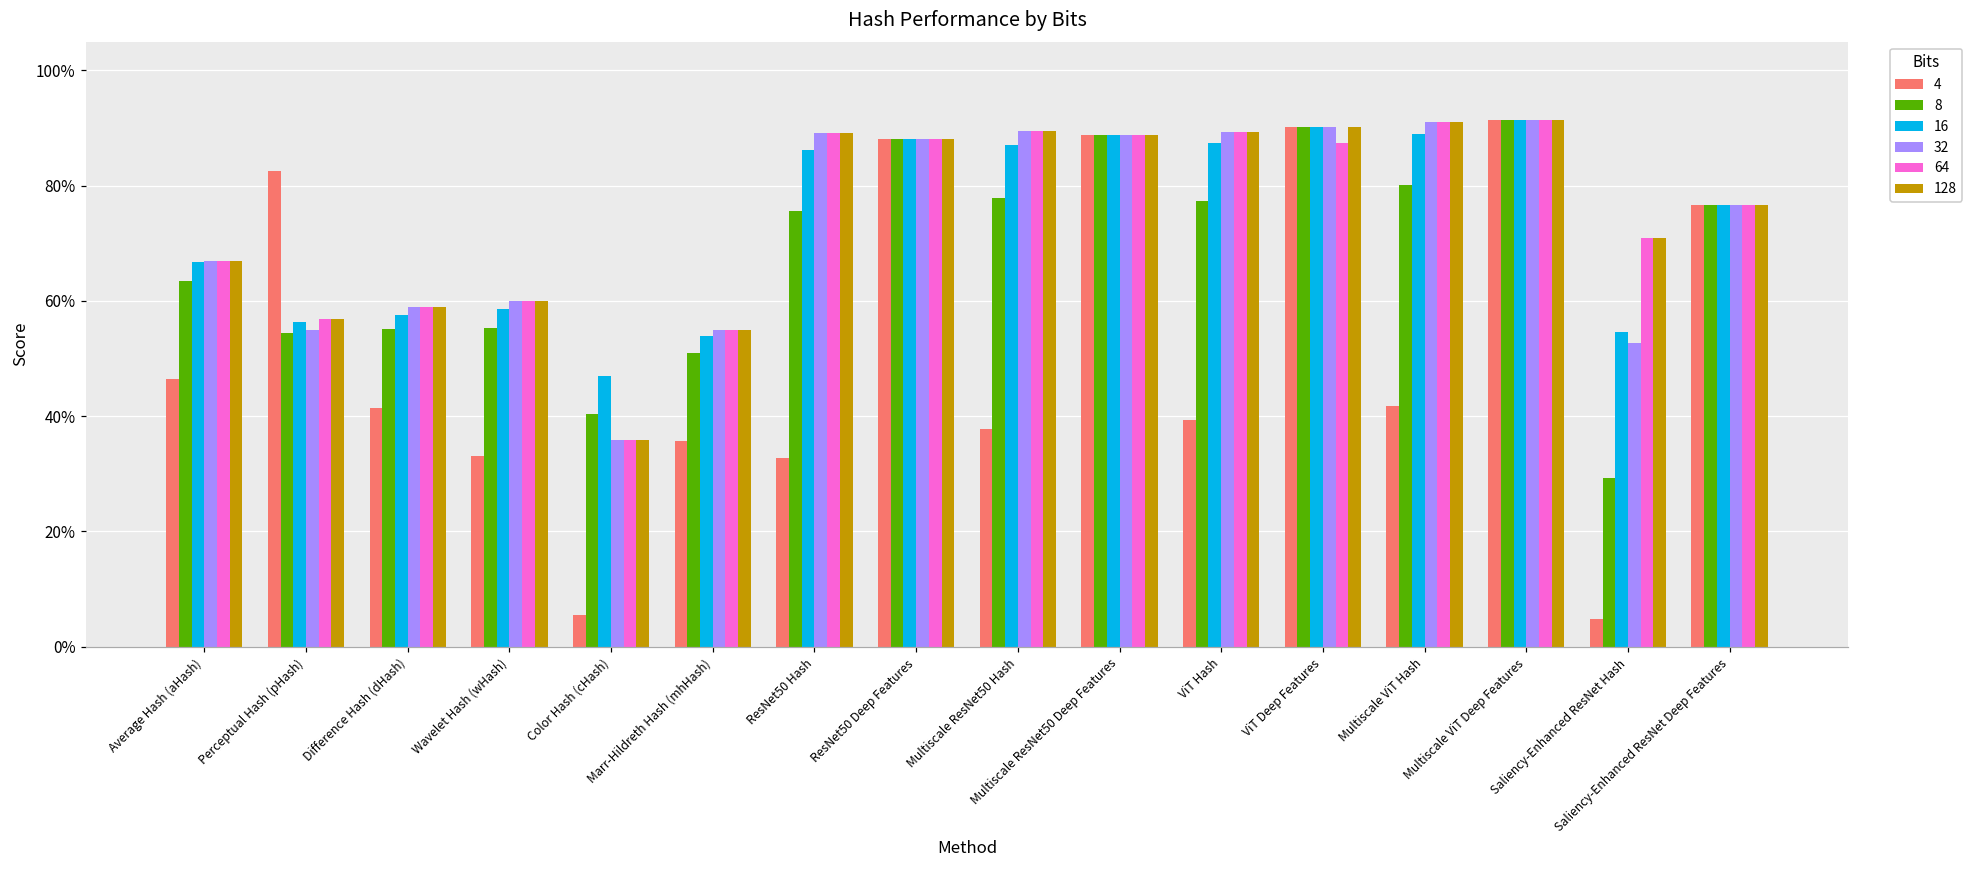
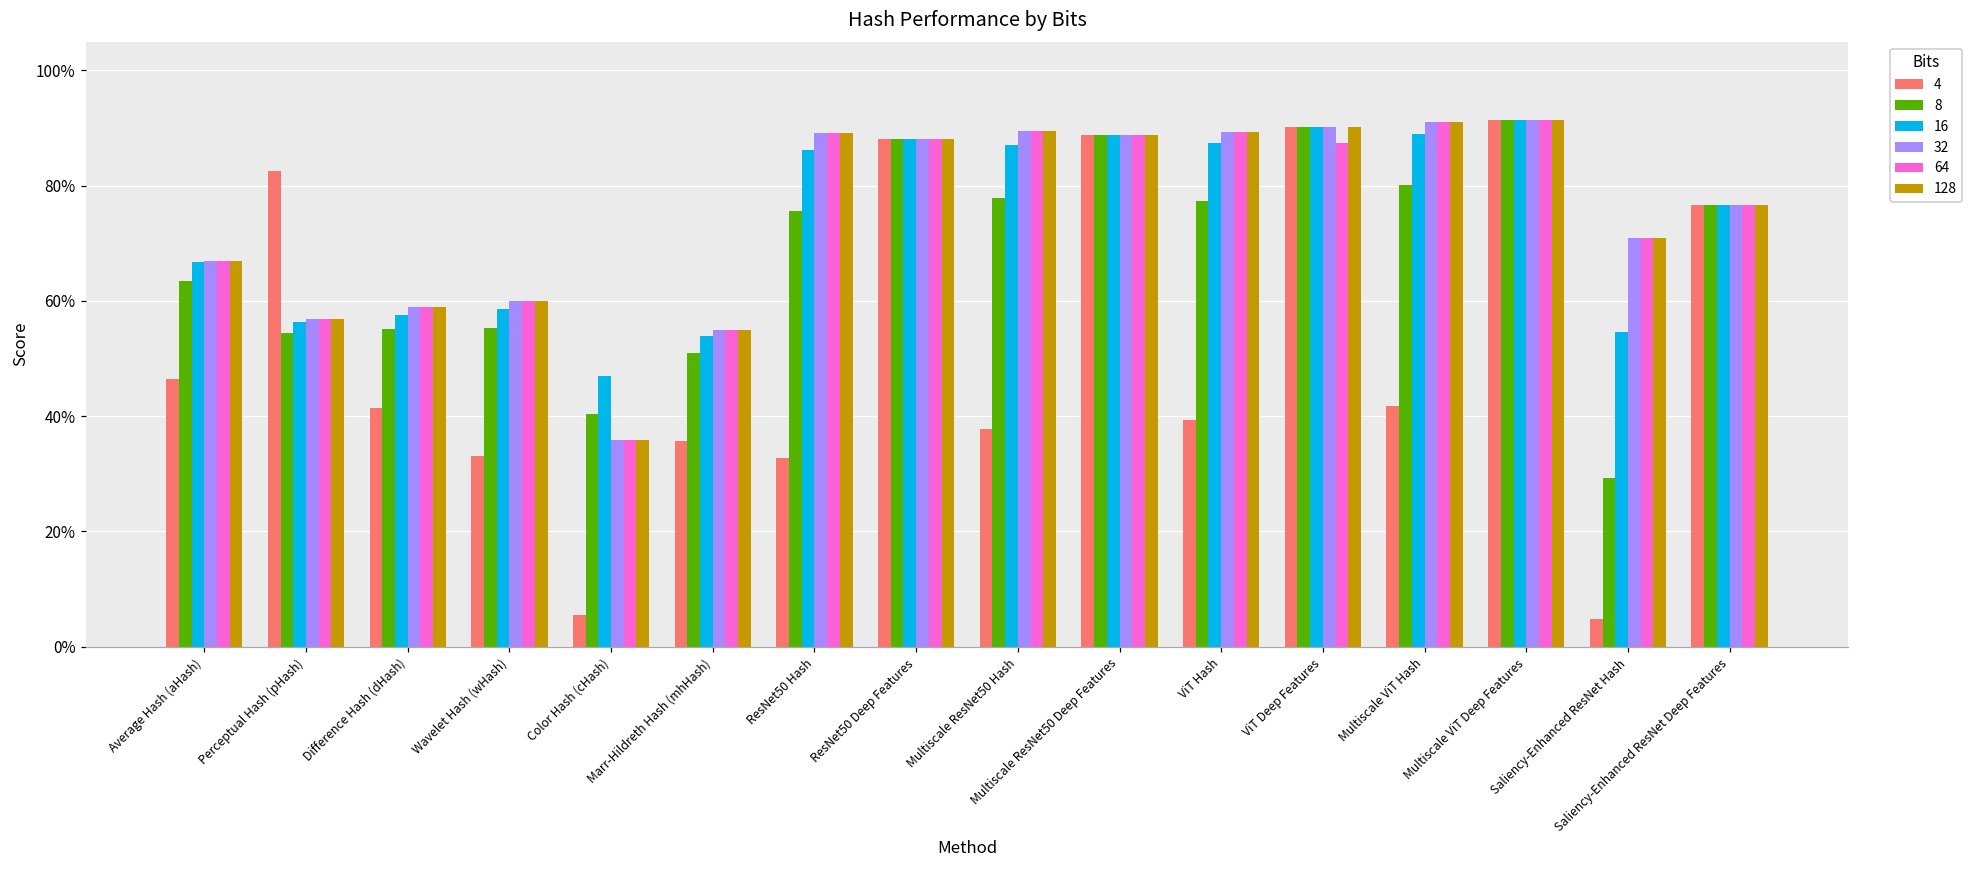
  {
    "4": {
      "Average Hash (aHash)": "46%",
      "Perceptual Hash (pHash)": "83%",
      "Difference Hash (dHash)": "41%",
      "Wavelet Hash (wHash)": "33%",
      "Color Hash (cHash)": "5%",
      "Marr-Hildreth Hash (mhHash)": "36%",
      "ResNet50 Hash": "33%",
      "ResNet50 Deep Features": "88%",
      "Multiscale ResNet50 Hash": "38%",
      "Multiscale ResNet50 Deep Features": "89%",
      "ViT Hash": "39%",
      "ViT Deep Features": "90%",
      "Multiscale ViT Hash": "42%",
      "Multiscale ViT Deep Features": "91%",
      "Saliency-Enhanced ResNet Hash": "5%",
      "Saliency-Enhanced ResNet Deep Features": "77%"
    },
    "8": {
      "Average Hash (aHash)": "63%",
      "Perceptual Hash (pHash)": "54%",
      "Difference Hash (dHash)": "55%",
      "Wavelet Hash (wHash)": "55%",
      "Color Hash (cHash)": "40%",
      "Marr-Hildreth Hash (mhHash)": "51%",
      "ResNet50 Hash": "76%",
      "ResNet50 Deep Features": "88%",
      "Multiscale ResNet50 Hash": "78%",
      "Multiscale ResNet50 Deep Features": "89%",
      "ViT Hash": "77%",
      "ViT Deep Features": "90%",
      "Multiscale ViT Hash": "80%",
      "Multiscale ViT Deep Features": "91%",
      "Saliency-Enhanced ResNet Hash": "29%",
      "Saliency-Enhanced ResNet Deep Features": "77%"
    },
    "16": {
      "Average Hash (aHash)": "67%",
      "Perceptual Hash (pHash)": "56%",
      "Difference Hash (dHash)": "57%",
      "Wavelet Hash (wHash)": "59%",
      "Color Hash (cHash)": "47%",
      "Marr-Hildreth Hash (mhHash)": "54%",
      "ResNet50 Hash": "86%",
      "ResNet50 Deep Features": "88%",
      "Multiscale ResNet50 Hash": "87%",
      "Multiscale ResNet50 Deep Features": "89%",
      "ViT Hash": "87%",
      "ViT Deep Features": "90%",
      "Multiscale ViT Hash": "89%",
      "Multiscale ViT Deep Features": "91%",
      "Saliency-Enhanced ResNet Hash": "55%",
      "Saliency-Enhanced ResNet Deep Features": "77%"
    },
    "32": {
      "Average Hash (aHash)": "67%",
-     "Perceptual Hash (pHash)": "55%",
+     "Perceptual Hash (pHash)": "57%",
      "Difference Hash (dHash)": "59%",
      "Wavelet Hash (wHash)": "60%",
      "Color Hash (cHash)": "36%",
      "Marr-Hildreth Hash (mhHash)": "55%",
      "ResNet50 Hash": "89%",
      "ResNet50 Deep Features": "88%",
      "Multiscale ResNet50 Hash": "90%",
      "Multiscale ResNet50 Deep Features": "89%",
      "ViT Hash": "89%",
      "ViT Deep Features": "90%",
      "Multiscale ViT Hash": "91%",
      "Multiscale ViT Deep Features": "91%",
-     "Saliency-Enhanced ResNet Hash": "53%",
+     "Saliency-Enhanced ResNet Hash": "71%",
      "Saliency-Enhanced ResNet Deep Features": "77%"
    },
    "64": {
      "Average Hash (aHash)": "67%",
      "Perceptual Hash (pHash)": "57%",
      "Difference Hash (dHash)": "59%",
      "Wavelet Hash (wHash)": "60%",
      "Color Hash (cHash)": "36%",
      "Marr-Hildreth Hash (mhHash)": "55%",
      "ResNet50 Hash": "89%",
      "ResNet50 Deep Features": "88%",
      "Multiscale ResNet50 Hash": "90%",
      "Multiscale ResNet50 Deep Features": "89%",
      "ViT Hash": "89%",
      "ViT Deep Features": "87%",
      "Multiscale ViT Hash": "91%",
      "Multiscale ViT Deep Features": "91%",
      "Saliency-Enhanced ResNet Hash": "71%",
      "Saliency-Enhanced ResNet Deep Features": "77%"
    },
    "128": {
      "Average Hash (aHash)": "67%",
      "Perceptual Hash (pHash)": "57%",
      "Difference Hash (dHash)": "59%",
      "Wavelet Hash (wHash)": "60%",
      "Color Hash (cHash)": "36%",
      "Marr-Hildreth Hash (mhHash)": "55%",
      "ResNet50 Hash": "89%",
      "ResNet50 Deep Features": "88%",
      "Multiscale ResNet50 Hash": "90%",
      "Multiscale ResNet50 Deep Features": "89%",
      "ViT Hash": "89%",
      "ViT Deep Features": "90%",
      "Multiscale ViT Hash": "91%",
      "Multiscale ViT Deep Features": "91%",
      "Saliency-Enhanced ResNet Hash": "71%",
      "Saliency-Enhanced ResNet Deep Features": "77%"
    }
  }
